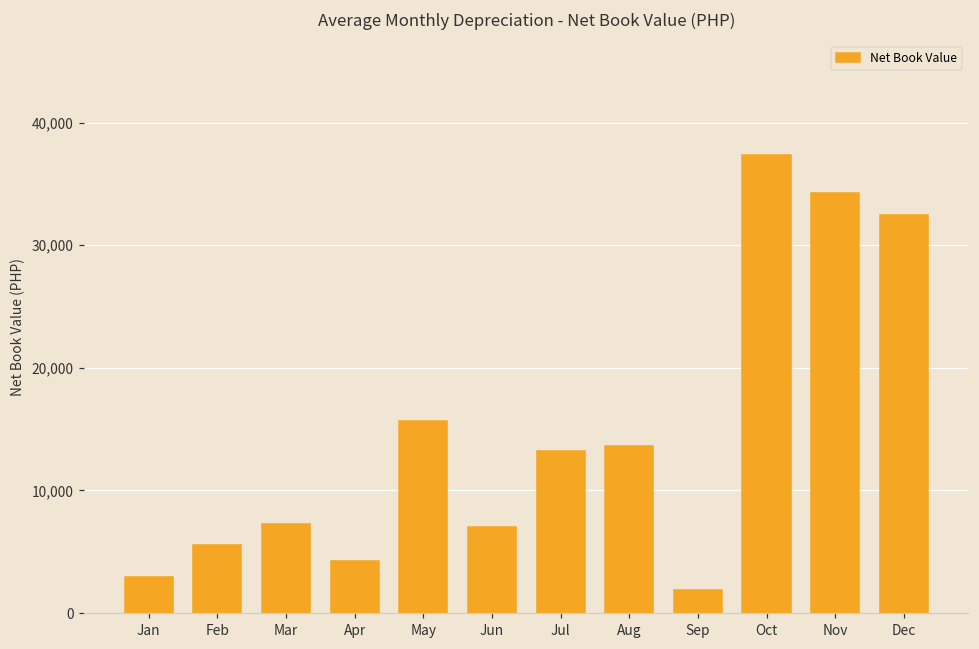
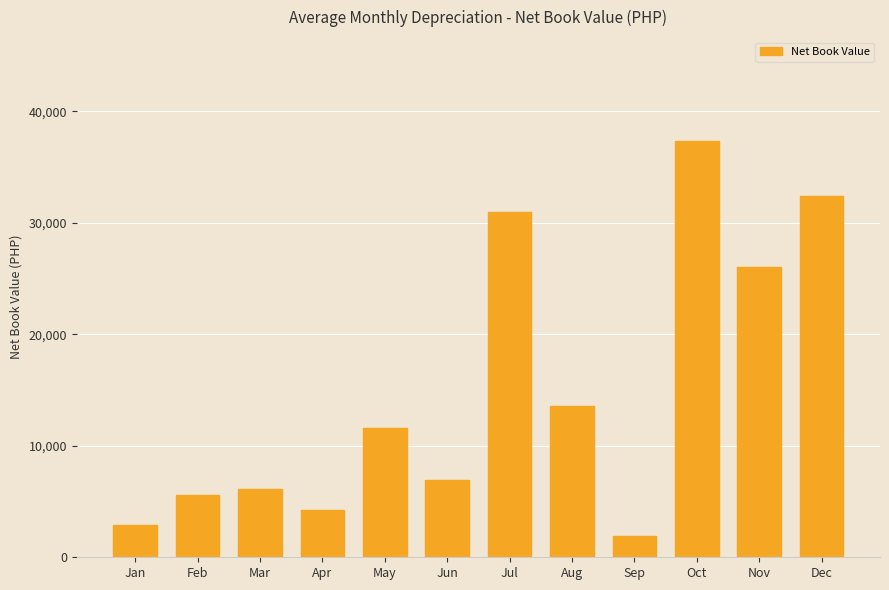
  {
    "Jan": "2,900",
    "Feb": "5,600",
-   "Mar": "7,300",
+   "Mar": "6,100",
    "Apr": "4,300",
-   "May": "15,700",
+   "May": "11,600",
    "Jun": "7,000",
-   "Jul": "13,200",
+   "Jul": "30,900",
    "Aug": "13,600",
    "Sep": "1,900",
    "Oct": "37,300",
-   "Nov": "34,300",
+   "Nov": "26,000",
    "Dec": "32,400"
  }
